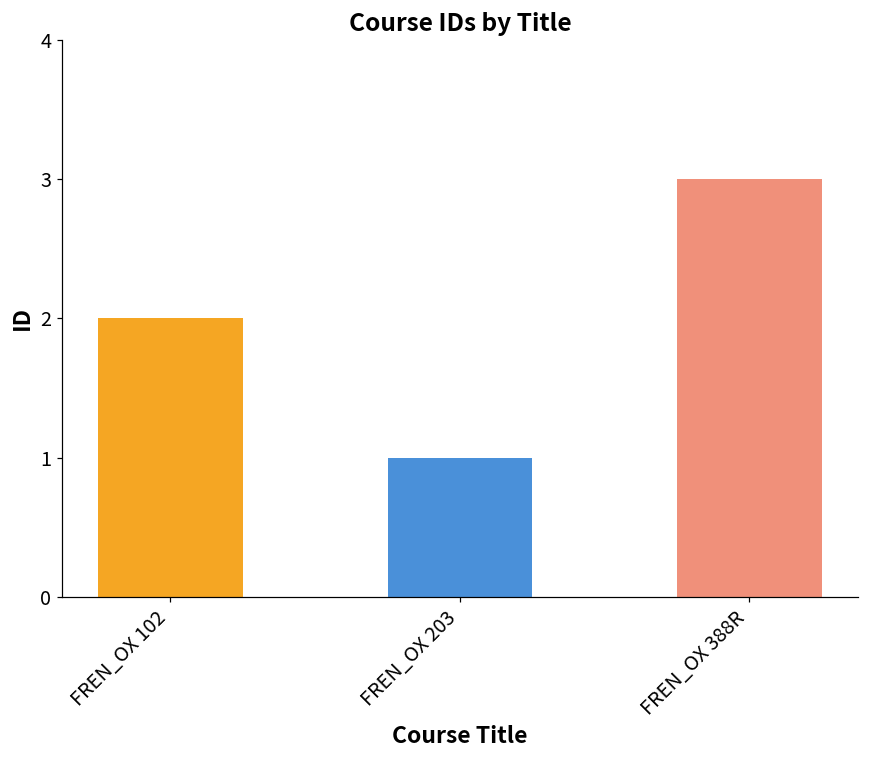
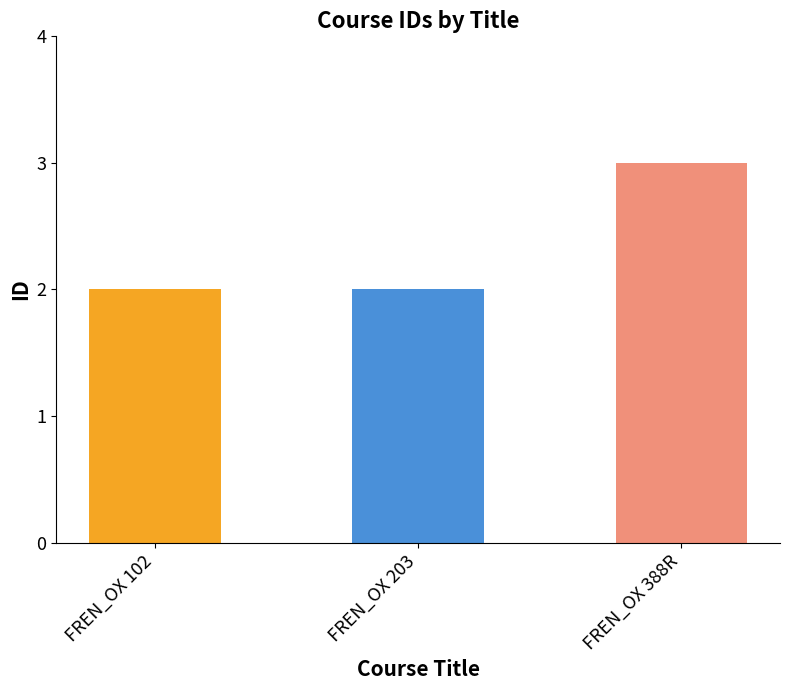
  {
    "FREN_OX 102": 2,
-   "FREN_OX 203": 1,
+   "FREN_OX 203": 2,
    "FREN_OX 388R": 3
  }
